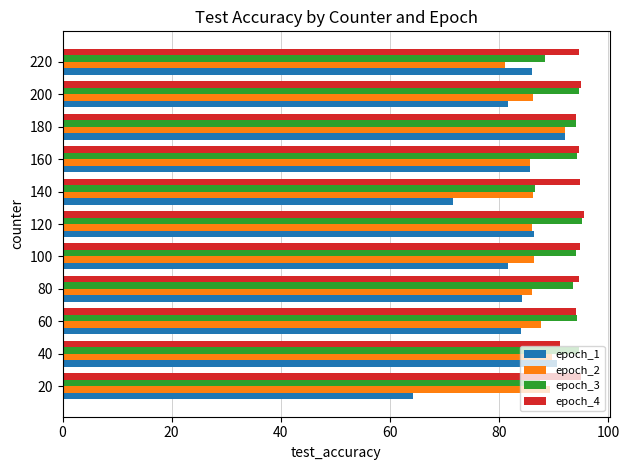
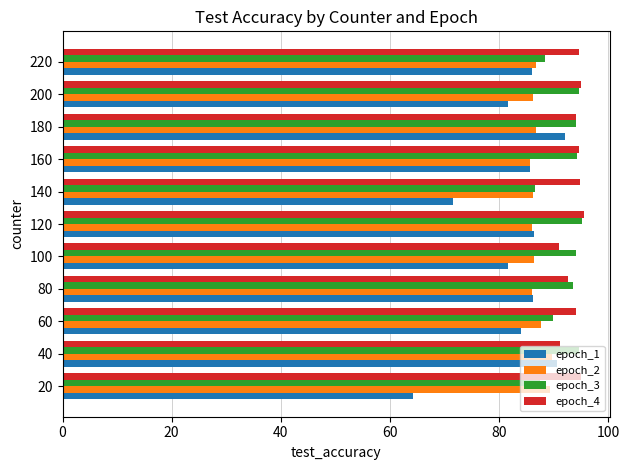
  {
    "epoch_1": {
      "220": 86,
      "200": 82,
      "180": 92,
      "160": 86,
      "140": 71,
      "120": 86,
      "100": 82,
-     "80": 84,
+     "80": 86,
      "60": 84,
      "20": 64
    },
    "epoch_2": {
-     "220": 81,
+     "220": 87,
      "200": 86,
-     "180": 92,
+     "180": 87,
      "160": 86,
      "140": 86,
      "120": 86,
      "100": 86,
      "80": 86,
      "60": 88
    },
    "epoch_3": {
      "220": 88,
      "200": 95,
      "180": 94,
      "160": 94,
      "140": 87,
      "120": 95,
      "100": 94,
      "80": 94,
-     "60": 94
+     "60": 90
    },
    "epoch_4": {
      "220": 95,
      "200": 95,
      "180": 94,
      "160": 95,
      "140": 95,
      "120": 96,
-     "100": 95,
-     "80": 95,
+     "100": 91,
+     "80": 93,
      "60": 94,
      "40": 91
    }
  }
